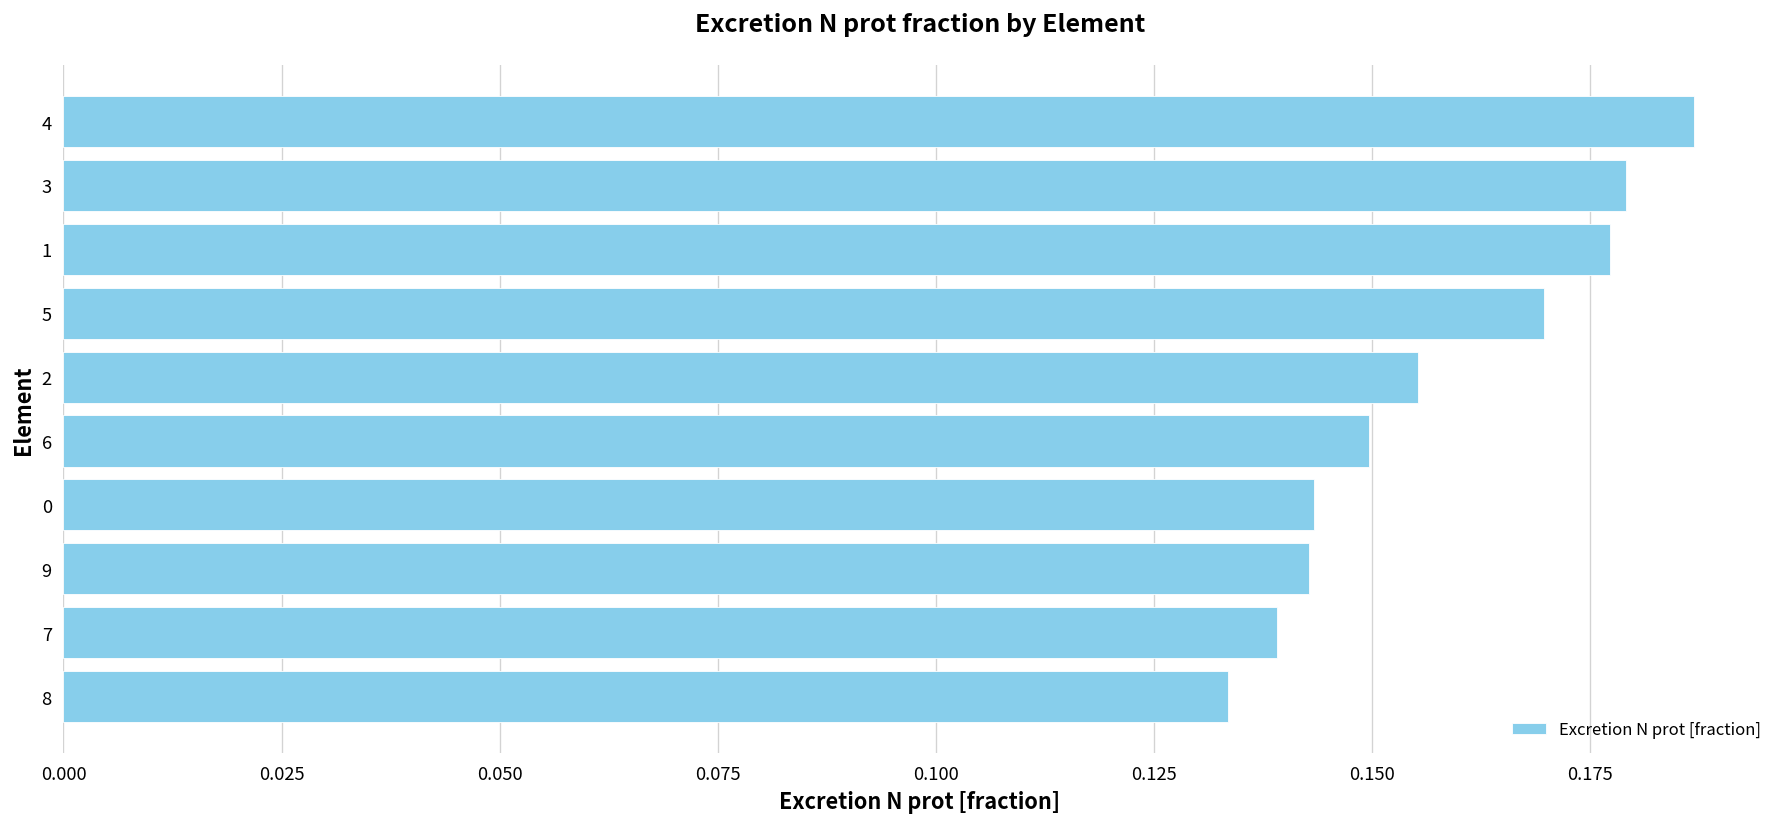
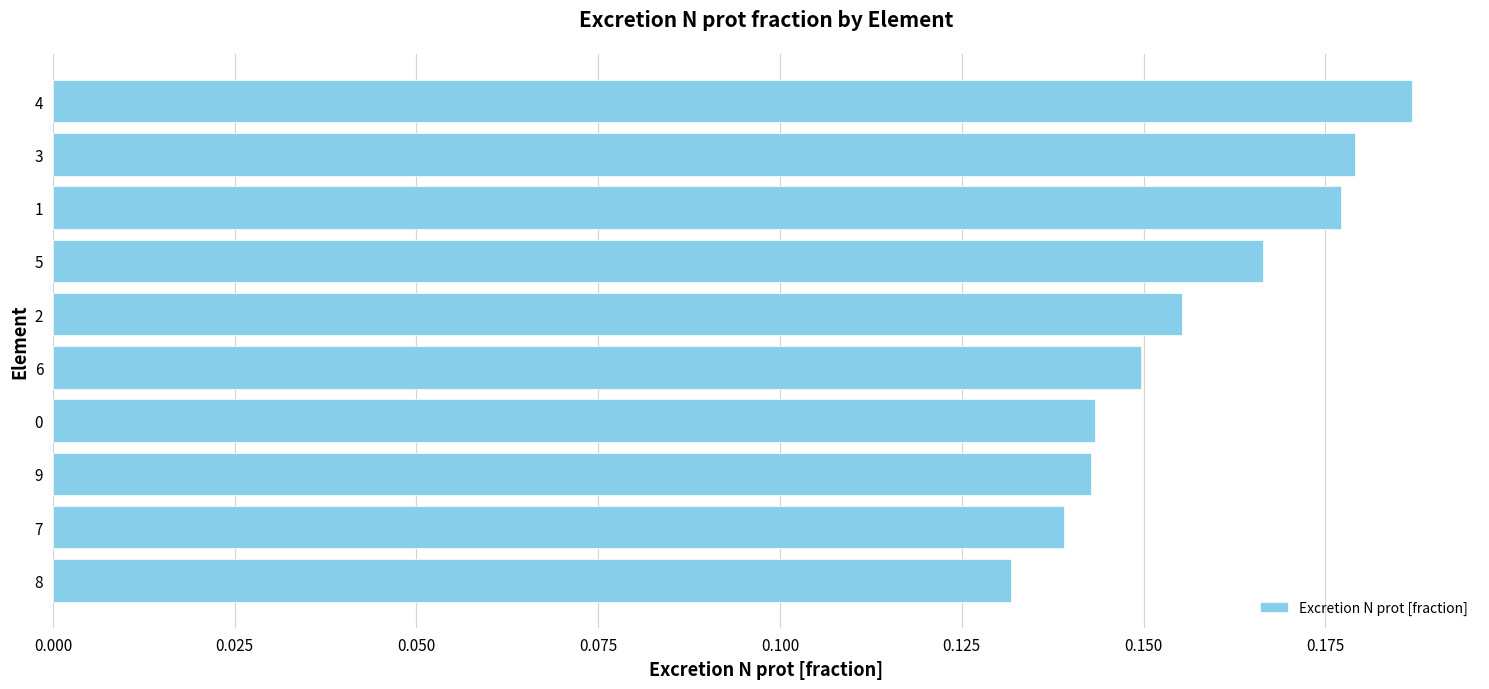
  {
    "4": 0.187,
    "3": 0.179,
    "1": 0.177,
-   "5": 0.170,
+   "5": 0.166,
    "2": 0.155,
    "6": 0.150,
    "0": 0.143,
    "9": 0.143,
    "7": 0.139,
-   "8": 0.133
+   "8": 0.132
  }
